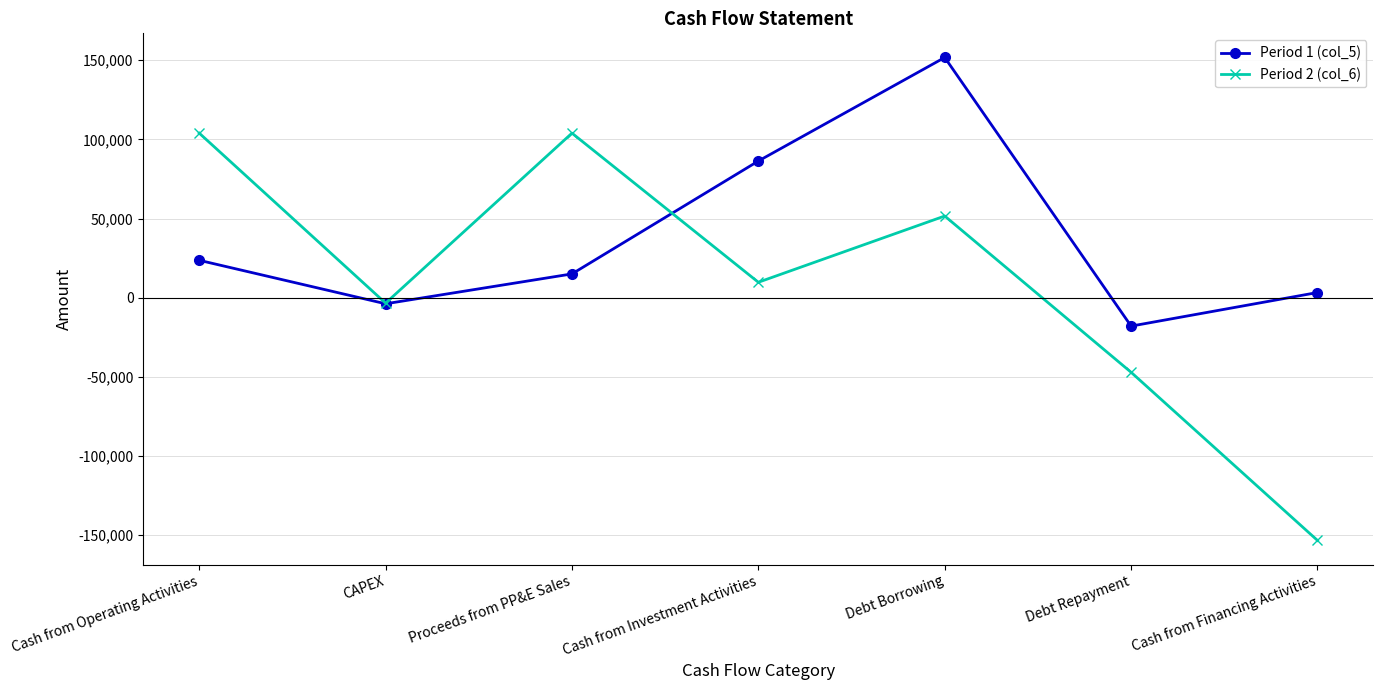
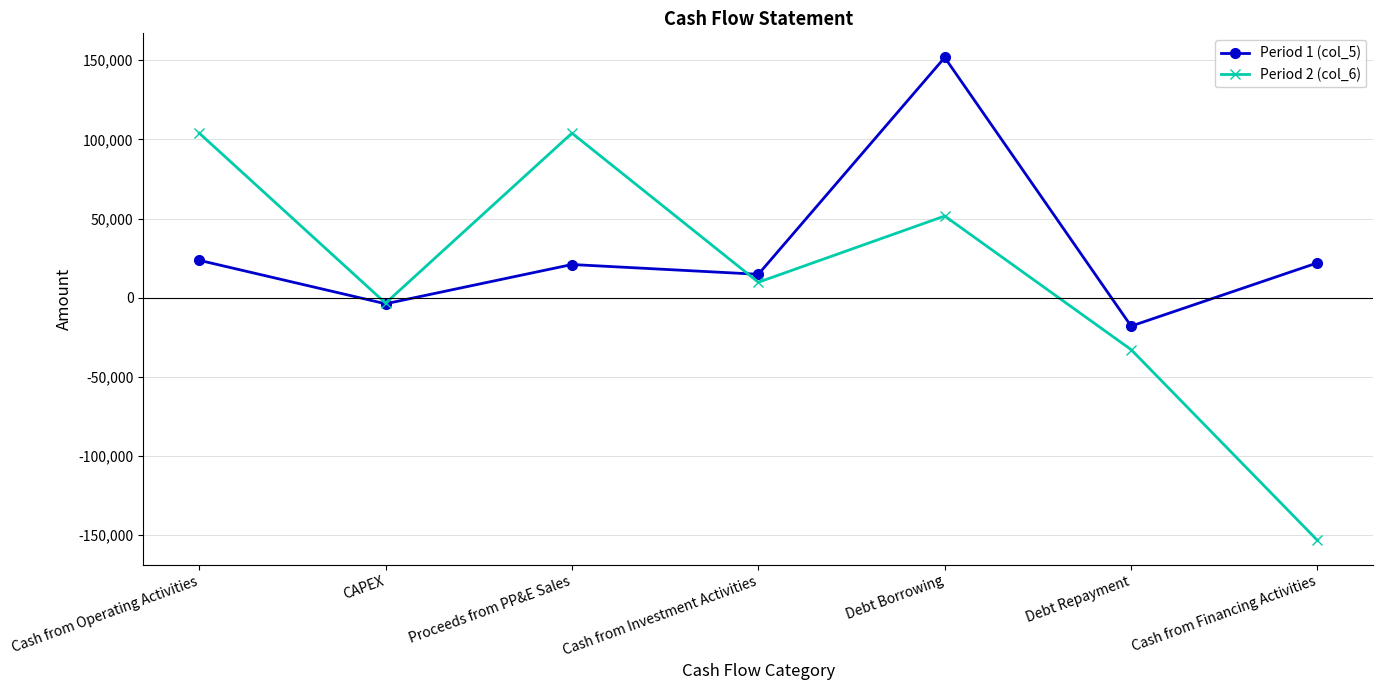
  {
    "Period 1 (col_5)": {
      "Cash from Operating Activities": "24,000",
-     "Proceeds from PP&E Sales": "15,000",
-     "Cash from Investment Activities": "86,000",
+     "Proceeds from PP&E Sales": "21,000",
+     "Cash from Investment Activities": "15,000",
      "Debt Borrowing": "152,000",
      "Debt Repayment": "-18,000",
-     "Cash from Financing Activities": "3,000"
+     "Cash from Financing Activities": "22,000"
    },
    "Period 2 (col_6)": {
      "Cash from Operating Activities": "104,000",
      "Proceeds from PP&E Sales": "104,000",
      "Cash from Investment Activities": "10,000",
      "Debt Borrowing": "52,000",
-     "Debt Repayment": "-47,000",
+     "Debt Repayment": "-33,000",
      "Cash from Financing Activities": "-153,000"
    }
  }
